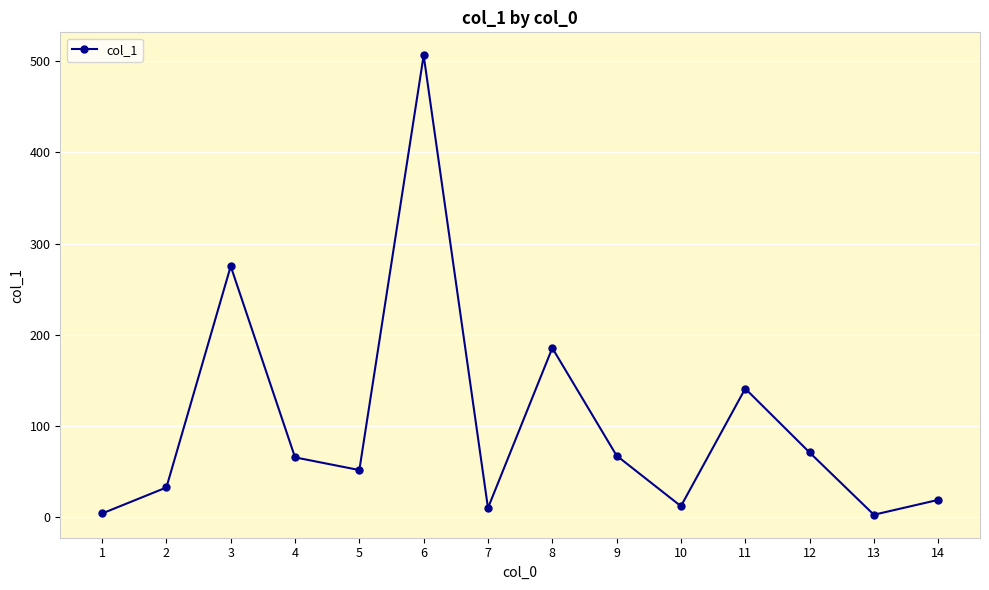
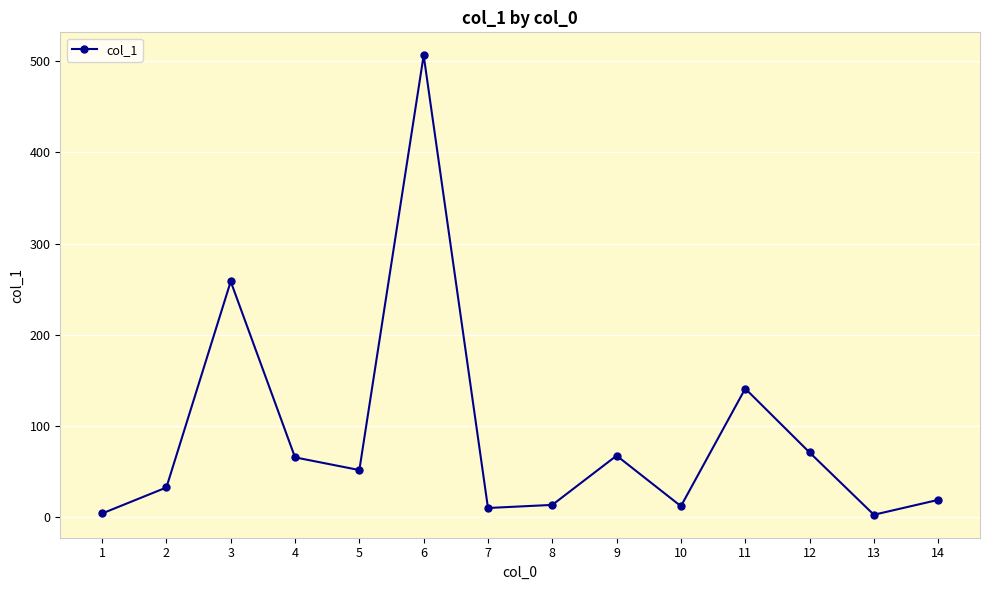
  {
    "1": 0,
    "2": 30,
-   "3": 280,
+   "3": 260,
    "4": 70,
    "5": 50,
    "6": 510,
    "7": 10,
-   "8": 190,
+   "8": 10,
    "9": 70,
    "10": 10,
    "11": 140,
    "12": 70,
    "13": 0,
    "14": 20
  }
